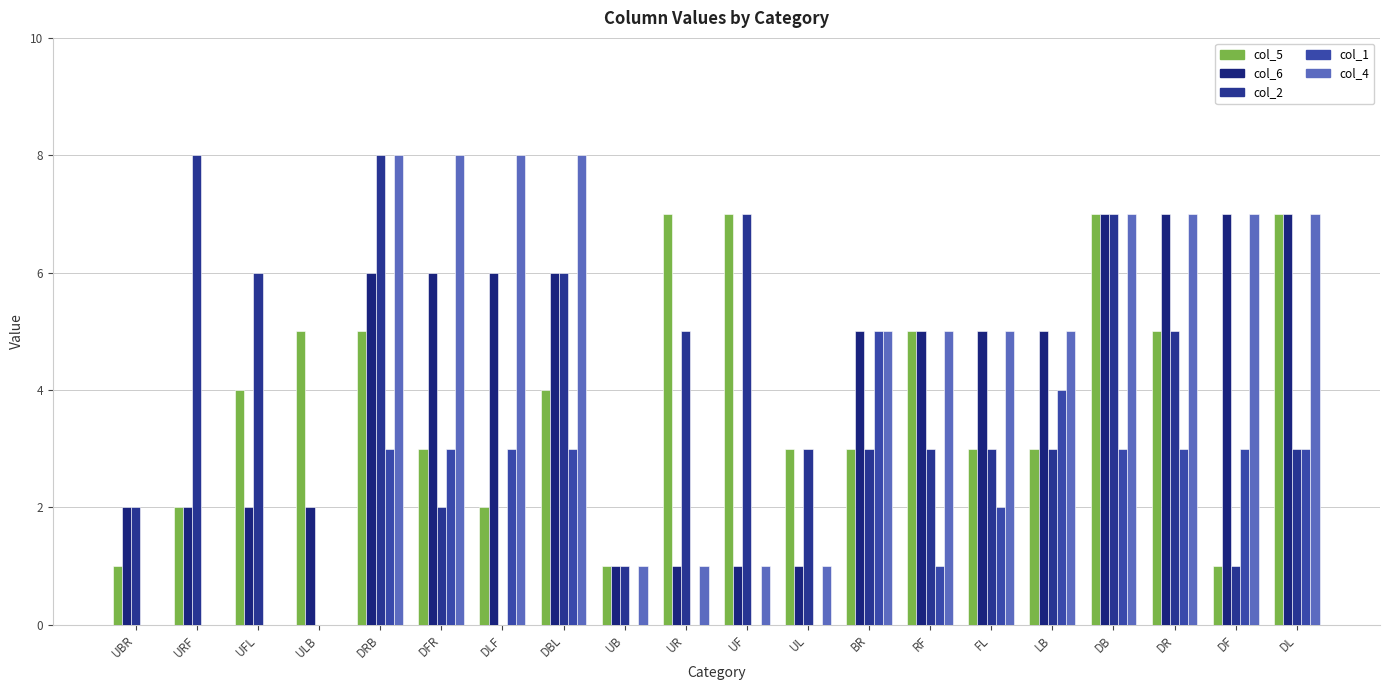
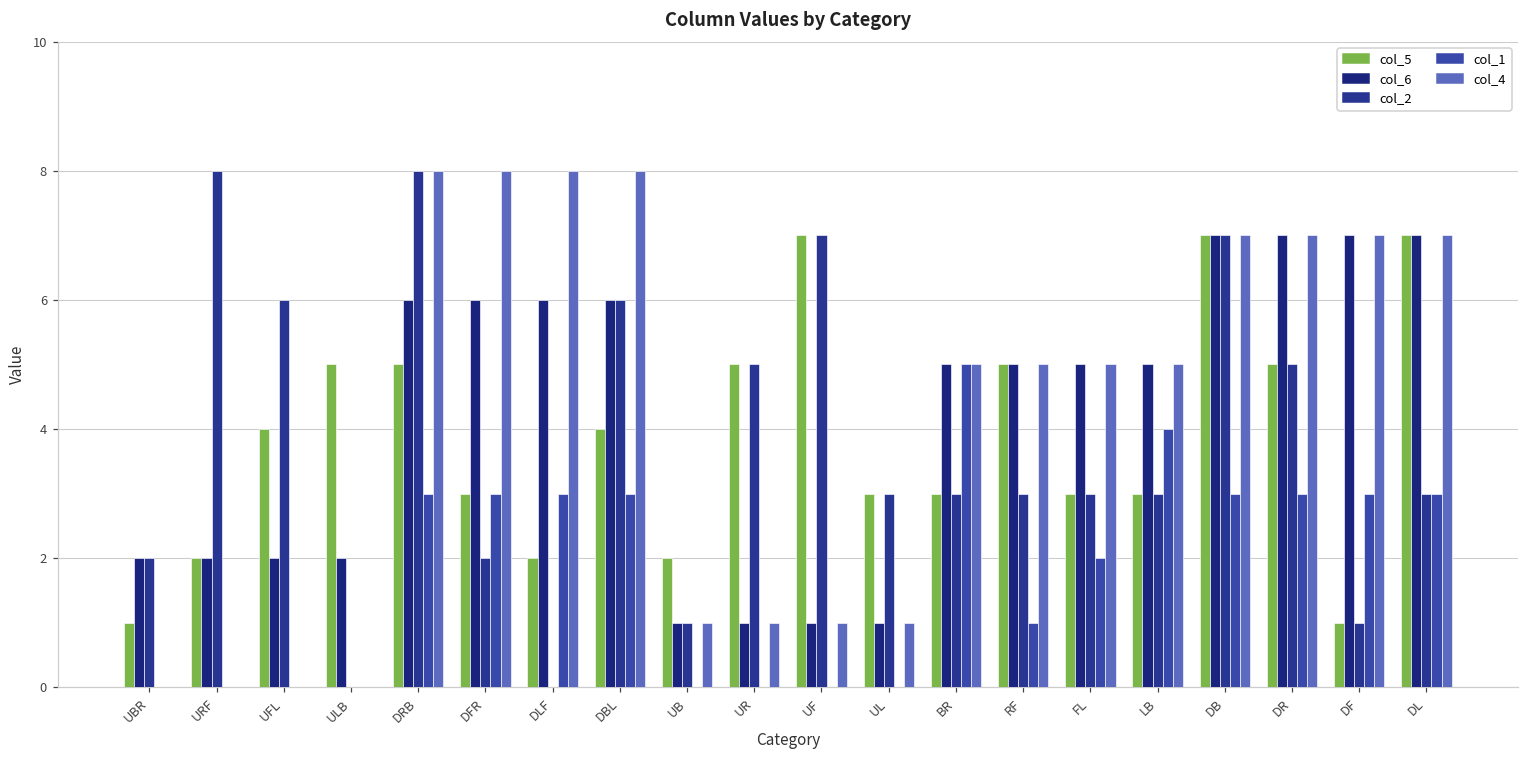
  {
    "col_5": {
      "UBR": 1,
      "URF": 2,
      "UFL": 4,
      "ULB": 5,
      "DRB": 5,
      "DFR": 3,
      "DLF": 2,
      "DBL": 4,
-     "UB": 1,
-     "UR": 7,
+     "UB": 2,
+     "UR": 5,
      "UF": 7,
      "UL": 3,
      "BR": 3,
      "RF": 5,
      "FL": 3,
      "LB": 3,
      "DB": 7,
      "DR": 5,
      "DF": 1,
      "DL": 7
    }
  }
